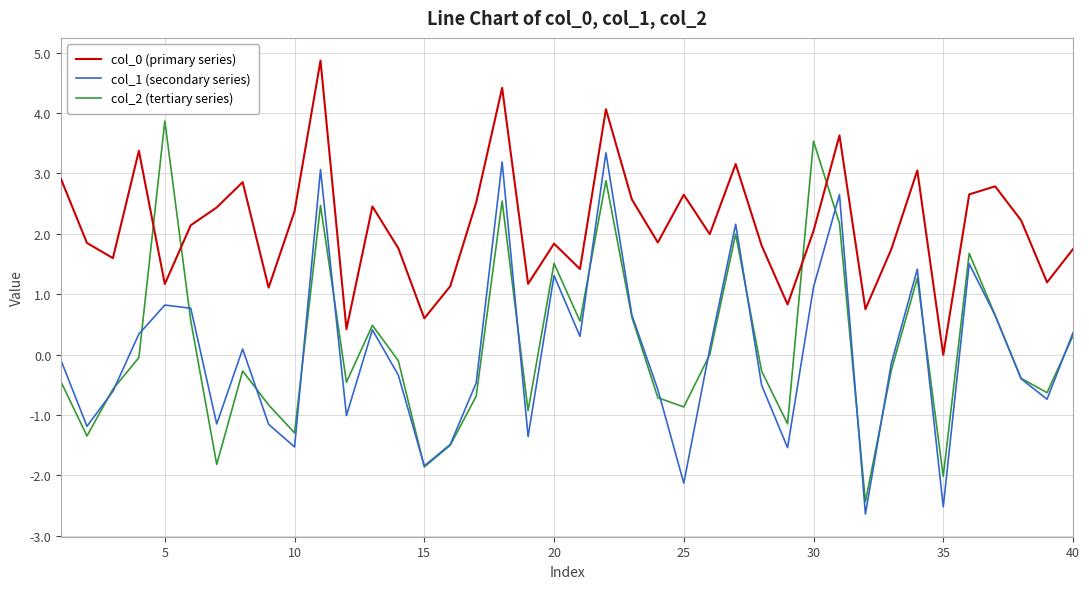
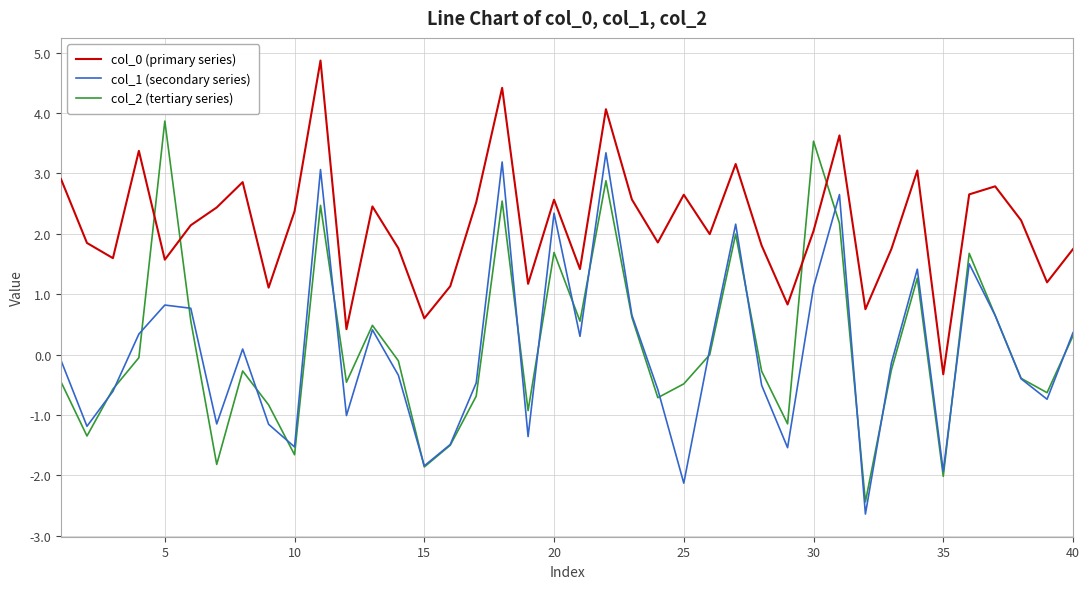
  {
    "col_0 (primary series)": {
-     "5": 1.2,
+     "5": 1.6,
      "10": 2.4,
      "15": 0.6,
-     "20": 1.8,
+     "20": 2.6,
      "25": 2.6,
      "30": 2.0,
-     "35": 0.0,
+     "35": -0.3,
      "40": 1.7
    },
    "col_1 (secondary series)": {
      "5": 0.8,
      "10": -1.5,
-     "20": 1.3,
+     "20": 2.3,
      "25": -2.1,
      "30": 1.1,
-     "35": -2.5,
+     "35": -1.9,
      "40": 0.4
    },
    "col_2 (tertiary series)": {
      "5": 3.9,
-     "10": -1.3,
-     "20": 1.5,
-     "25": -0.9,
+     "10": -1.7,
+     "20": 1.7,
+     "25": -0.5,
      "30": 3.5,
      "35": -2.0,
      "40": 0.3
    }
  }
